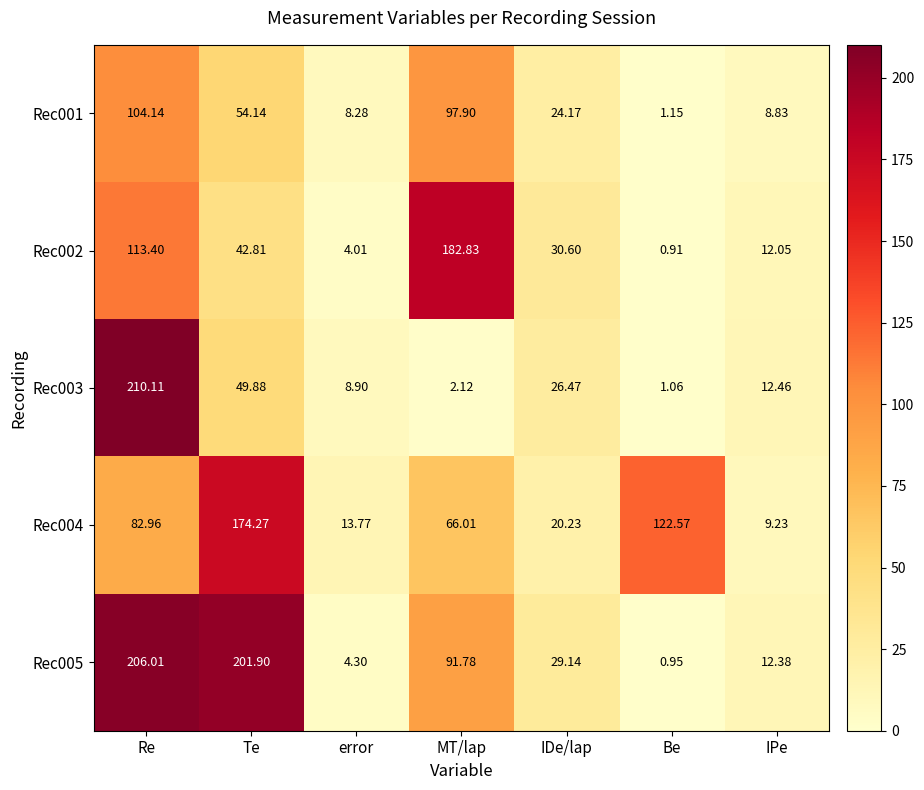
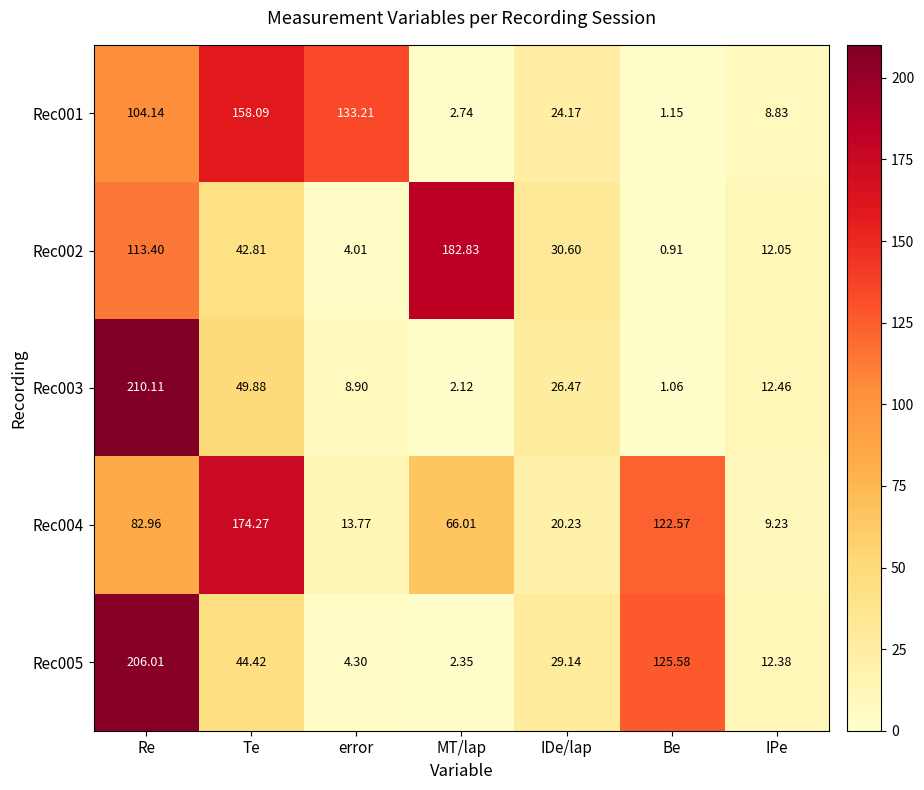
  {
    "Rec001": {
      "Re": 104.14,
-     "Te": 54.14,
-     "error": 8.28,
-     "MT/lap": 97.90,
+     "Te": 158.09,
+     "error": 133.21,
+     "MT/lap": 2.74,
      "IDe/lap": 24.17,
      "Be": 1.15,
      "IPe": 8.83
    },
    "Rec002": {
      "Re": 113.40,
      "Te": 42.81,
      "error": 4.01,
      "MT/lap": 182.83,
      "IDe/lap": 30.60,
      "Be": 0.91,
      "IPe": 12.05
    },
    "Rec003": {
      "Re": 210.11,
      "Te": 49.88,
      "error": 8.90,
      "MT/lap": 2.12,
      "IDe/lap": 26.47,
      "Be": 1.06,
      "IPe": 12.46
    },
    "Rec004": {
      "Re": 82.96,
      "Te": 174.27,
      "error": 13.77,
      "MT/lap": 66.01,
      "IDe/lap": 20.23,
      "Be": 122.57,
      "IPe": 9.23
    },
    "Rec005": {
      "Re": 206.01,
-     "Te": 201.90,
+     "Te": 44.42,
      "error": 4.30,
-     "MT/lap": 91.78,
+     "MT/lap": 2.35,
      "IDe/lap": 29.14,
-     "Be": 0.95,
+     "Be": 125.58,
      "IPe": 12.38
    }
  }
